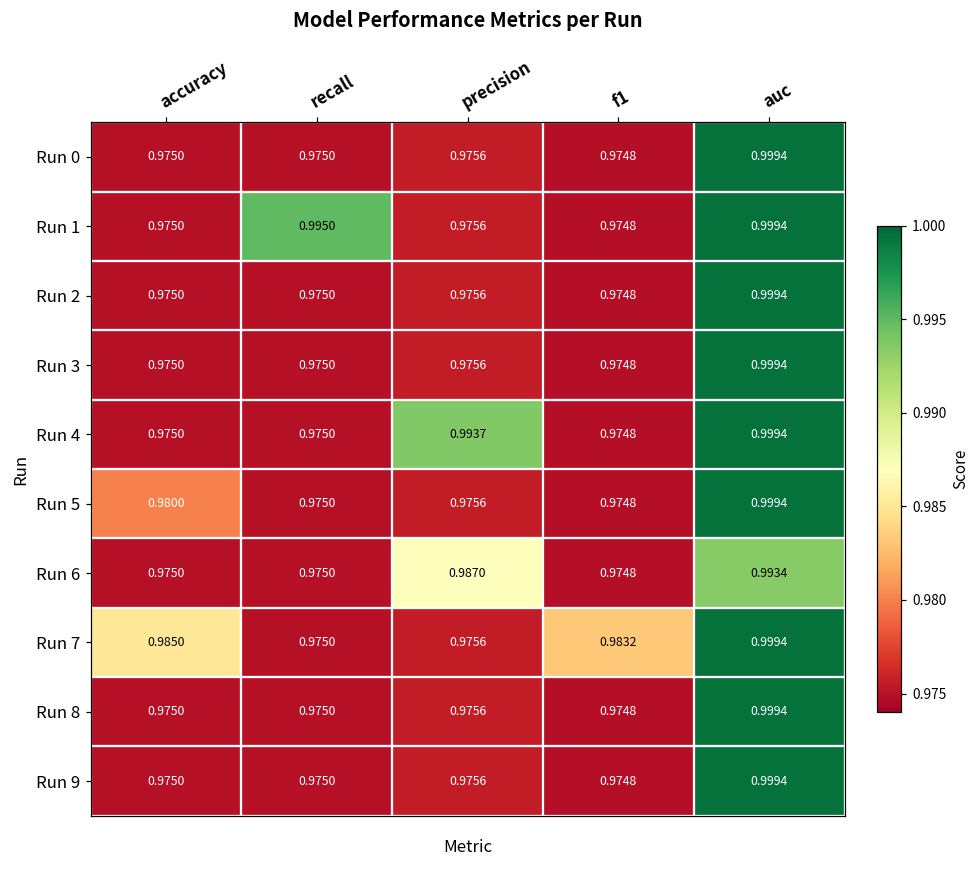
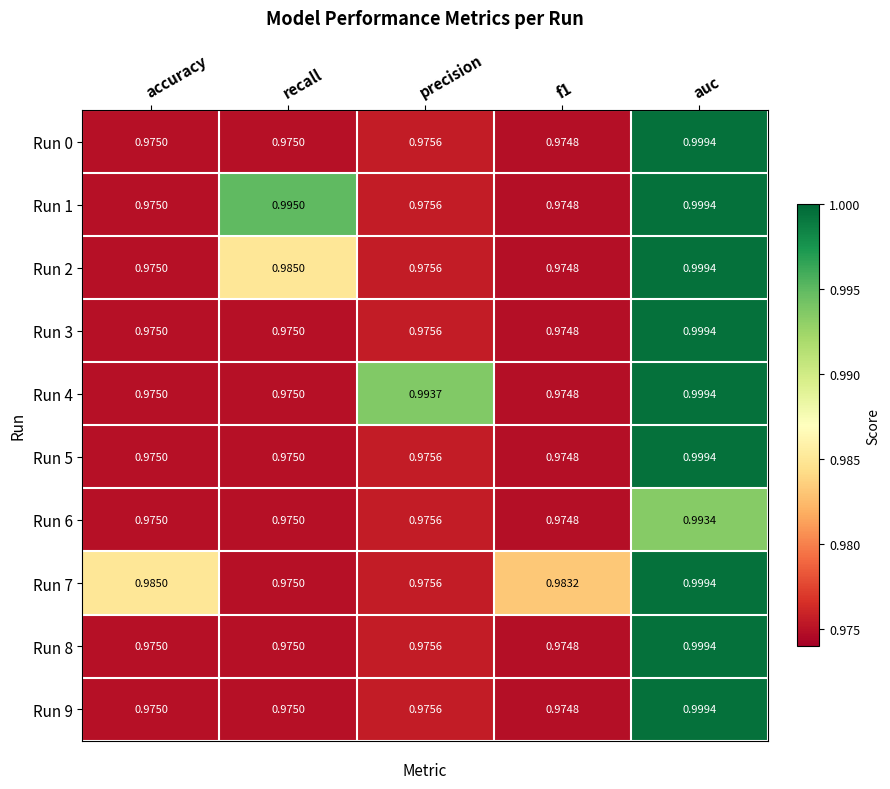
  {
    "Run 0": {
      "accuracy": 0.9750,
      "recall": 0.9750,
      "precision": 0.9756,
      "f1": 0.9748,
      "auc": 0.9994
    },
    "Run 1": {
      "accuracy": 0.9750,
      "recall": 0.9950,
      "precision": 0.9756,
      "f1": 0.9748,
      "auc": 0.9994
    },
    "Run 2": {
      "accuracy": 0.9750,
-     "recall": 0.9750,
+     "recall": 0.9850,
      "precision": 0.9756,
      "f1": 0.9748,
      "auc": 0.9994
    },
    "Run 3": {
      "accuracy": 0.9750,
      "recall": 0.9750,
      "precision": 0.9756,
      "f1": 0.9748,
      "auc": 0.9994
    },
    "Run 4": {
      "accuracy": 0.9750,
      "recall": 0.9750,
      "precision": 0.9937,
      "f1": 0.9748,
      "auc": 0.9994
    },
    "Run 5": {
-     "accuracy": 0.9800,
+     "accuracy": 0.9750,
      "recall": 0.9750,
      "precision": 0.9756,
      "f1": 0.9748,
      "auc": 0.9994
    },
    "Run 6": {
      "accuracy": 0.9750,
      "recall": 0.9750,
-     "precision": 0.9870,
+     "precision": 0.9756,
      "f1": 0.9748,
      "auc": 0.9934
    },
    "Run 7": {
      "accuracy": 0.9850,
      "recall": 0.9750,
      "precision": 0.9756,
      "f1": 0.9832,
      "auc": 0.9994
    },
    "Run 8": {
      "accuracy": 0.9750,
      "recall": 0.9750,
      "precision": 0.9756,
      "f1": 0.9748,
      "auc": 0.9994
    },
    "Run 9": {
      "accuracy": 0.9750,
      "recall": 0.9750,
      "precision": 0.9756,
      "f1": 0.9748,
      "auc": 0.9994
    }
  }
